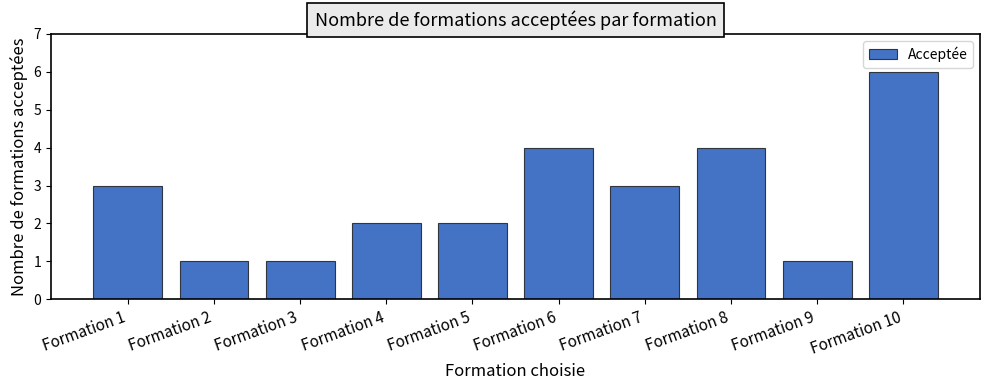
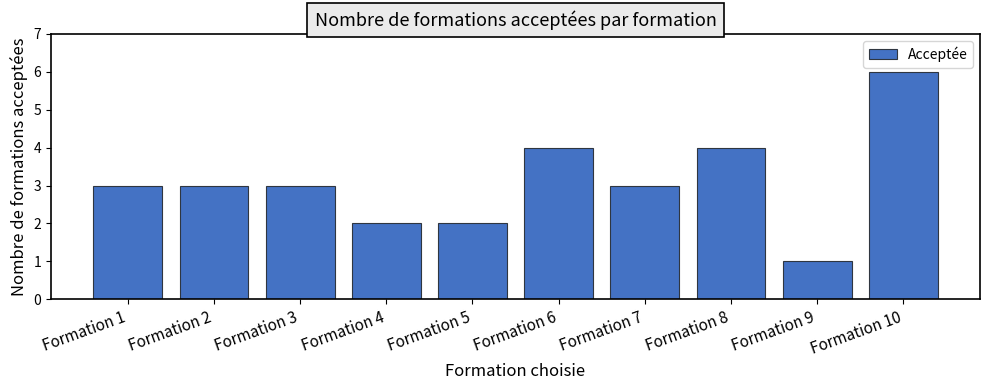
  {
    "Formation 1": 3,
-   "Formation 2": 1,
-   "Formation 3": 1,
+   "Formation 2": 3,
+   "Formation 3": 3,
    "Formation 4": 2,
    "Formation 5": 2,
    "Formation 6": 4,
    "Formation 7": 3,
    "Formation 8": 4,
    "Formation 9": 1,
    "Formation 10": 6
  }
